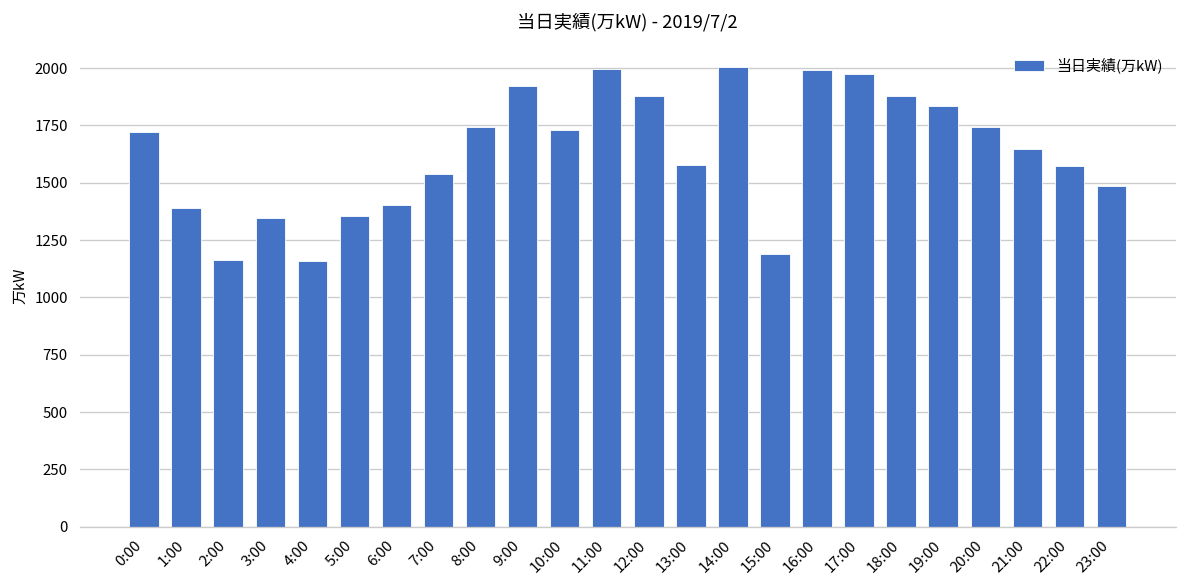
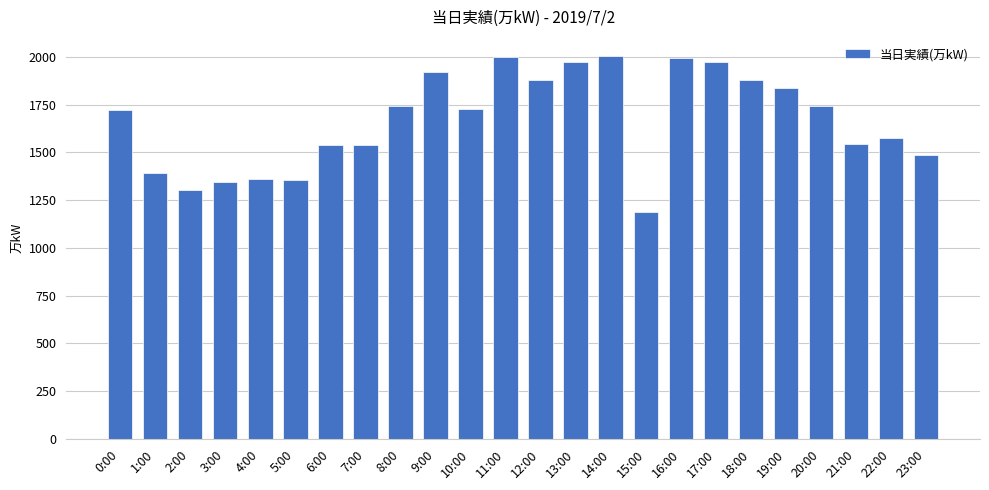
  {
    "0:00": 1720,
    "1:00": 1390,
-   "2:00": 1160,
+   "2:00": 1300,
    "3:00": 1350,
-   "4:00": 1160,
+   "4:00": 1360,
    "5:00": 1350,
-   "6:00": 1400,
+   "6:00": 1540,
    "7:00": 1540,
    "8:00": 1740,
    "9:00": 1920,
    "10:00": 1730,
    "11:00": 2000,
    "12:00": 1880,
-   "13:00": 1580,
+   "13:00": 1970,
    "14:00": 2000,
    "15:00": 1190,
    "16:00": 1990,
    "17:00": 1970,
    "18:00": 1880,
    "19:00": 1840,
    "20:00": 1740,
-   "21:00": 1650,
+   "21:00": 1550,
    "22:00": 1580,
    "23:00": 1490
  }
